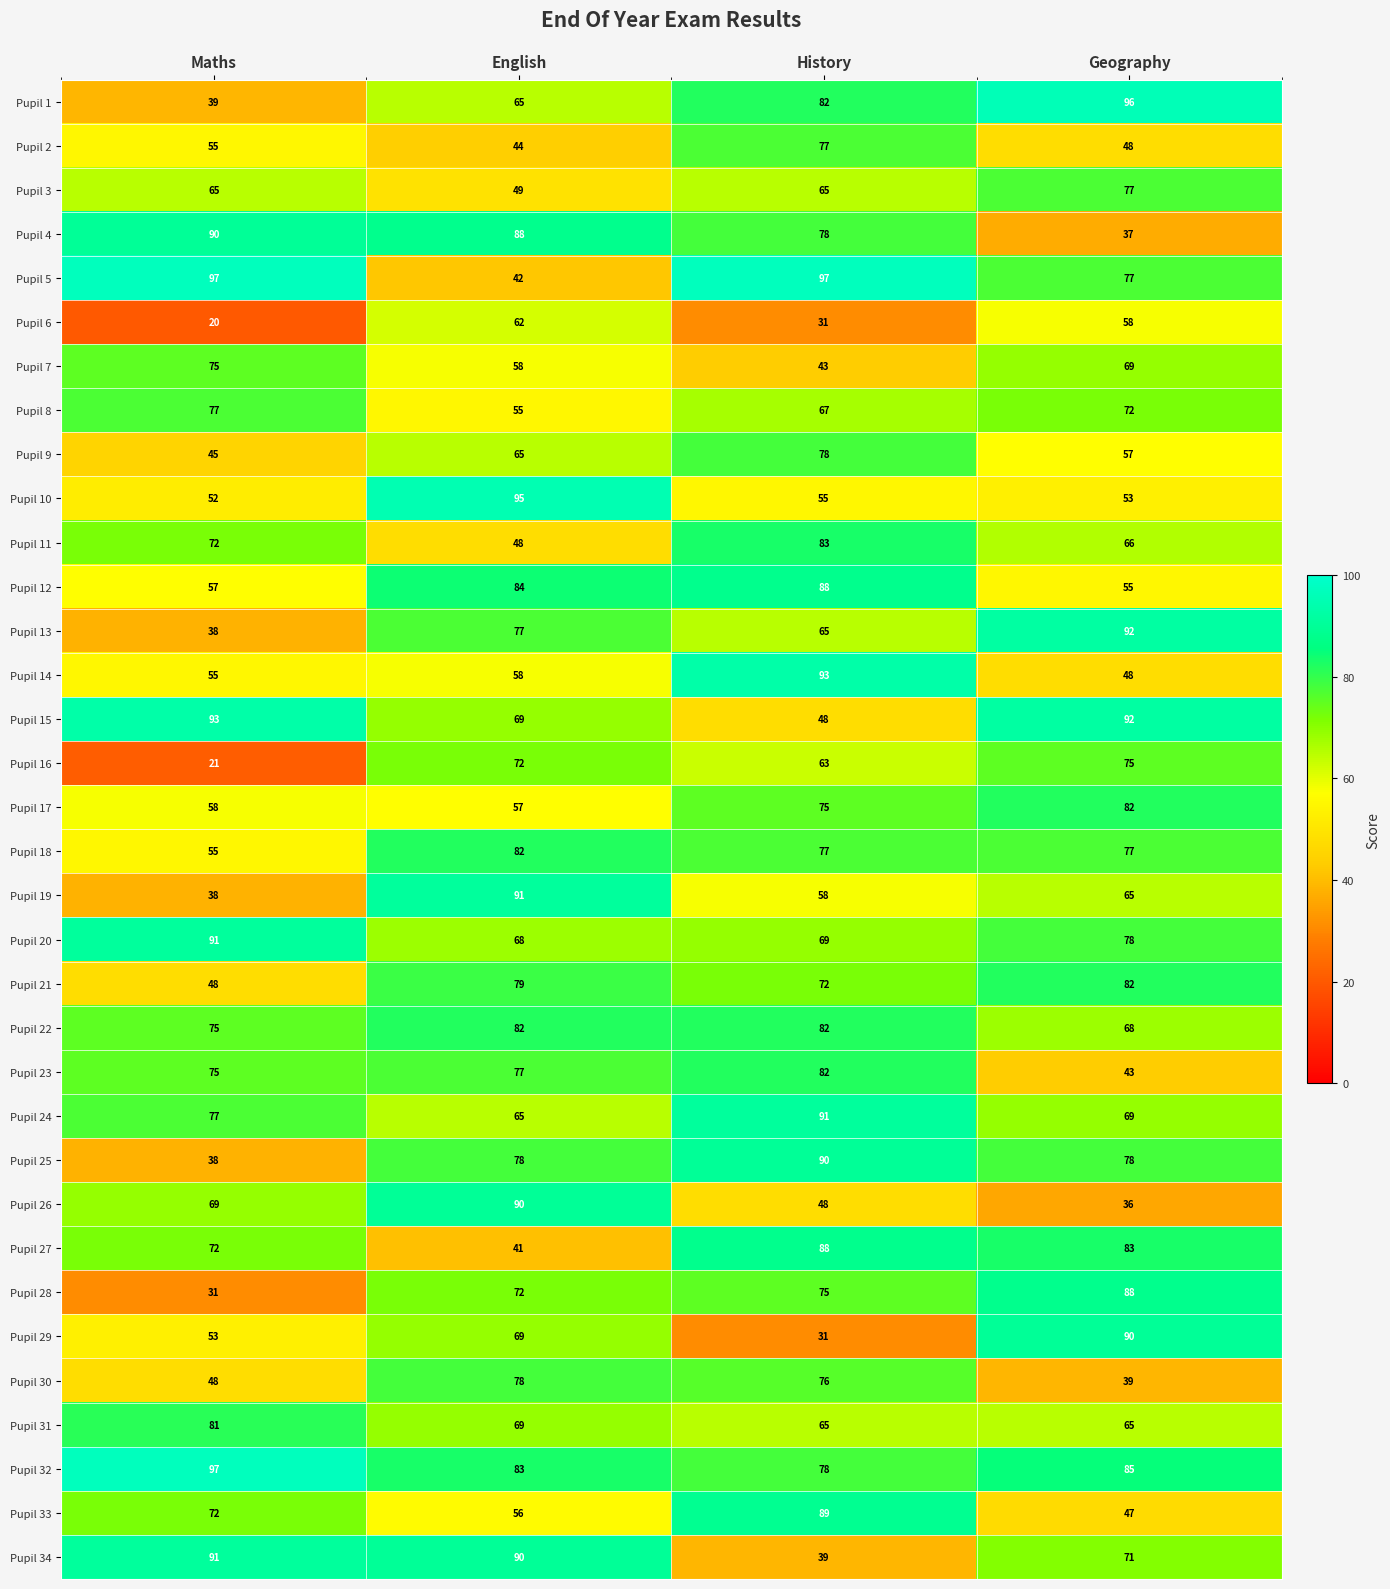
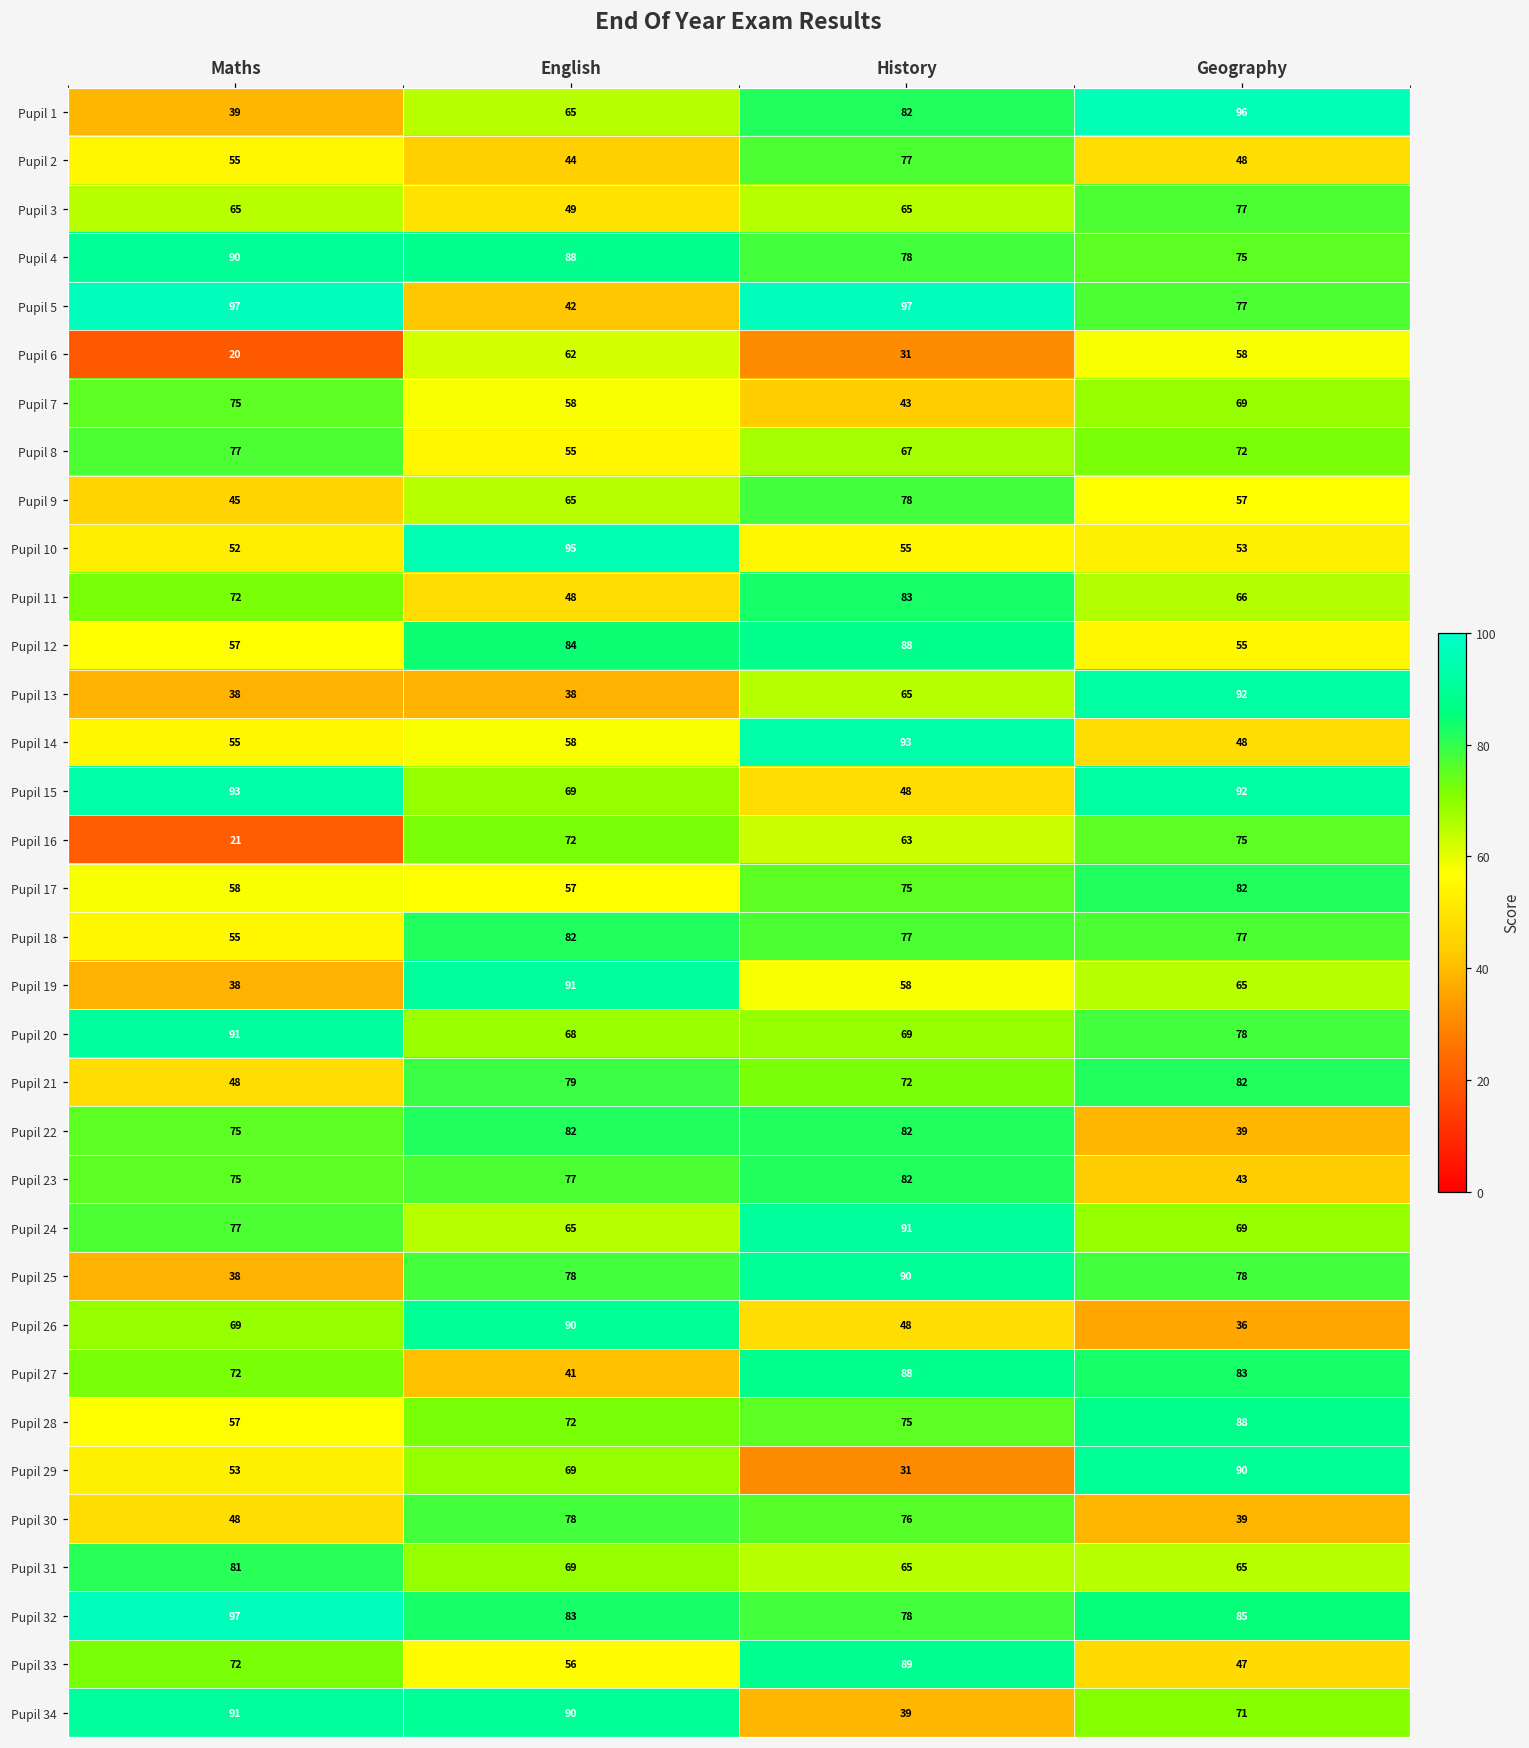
  {
    "Pupil 1": {
      "Maths": 39,
      "English": 65,
      "History": 82,
      "Geography": 96
    },
    "Pupil 2": {
      "Maths": 55,
      "English": 44,
      "History": 77,
      "Geography": 48
    },
    "Pupil 3": {
      "Maths": 65,
      "English": 49,
      "History": 65,
      "Geography": 77
    },
    "Pupil 4": {
      "Maths": 90,
      "English": 88,
      "History": 78,
-     "Geography": 37
+     "Geography": 75
    },
    "Pupil 5": {
      "Maths": 97,
      "English": 42,
      "History": 97,
      "Geography": 77
    },
    "Pupil 6": {
      "Maths": 20,
      "English": 62,
      "History": 31,
      "Geography": 58
    },
    "Pupil 7": {
      "Maths": 75,
      "English": 58,
      "History": 43,
      "Geography": 69
    },
    "Pupil 8": {
      "Maths": 77,
      "English": 55,
      "History": 67,
      "Geography": 72
    },
    "Pupil 9": {
      "Maths": 45,
      "English": 65,
      "History": 78,
      "Geography": 57
    },
    "Pupil 10": {
      "Maths": 52,
      "English": 95,
      "History": 55,
      "Geography": 53
    },
    "Pupil 11": {
      "Maths": 72,
      "English": 48,
      "History": 83,
      "Geography": 66
    },
    "Pupil 12": {
      "Maths": 57,
      "English": 84,
      "History": 88,
      "Geography": 55
    },
    "Pupil 13": {
      "Maths": 38,
-     "English": 77,
+     "English": 38,
      "History": 65,
      "Geography": 92
    },
    "Pupil 14": {
      "Maths": 55,
      "English": 58,
      "History": 93,
      "Geography": 48
    },
    "Pupil 15": {
      "Maths": 93,
      "English": 69,
      "History": 48,
      "Geography": 92
    },
    "Pupil 16": {
      "Maths": 21,
      "English": 72,
      "History": 63,
      "Geography": 75
    },
    "Pupil 17": {
      "Maths": 58,
      "English": 57,
      "History": 75,
      "Geography": 82
    },
    "Pupil 18": {
      "Maths": 55,
      "English": 82,
      "History": 77,
      "Geography": 77
    },
    "Pupil 19": {
      "Maths": 38,
      "English": 91,
      "History": 58,
      "Geography": 65
    },
    "Pupil 20": {
      "Maths": 91,
      "English": 68,
      "History": 69,
      "Geography": 78
    },
    "Pupil 21": {
      "Maths": 48,
      "English": 79,
      "History": 72,
      "Geography": 82
    },
    "Pupil 22": {
      "Maths": 75,
      "English": 82,
      "History": 82,
-     "Geography": 68
+     "Geography": 39
    },
    "Pupil 23": {
      "Maths": 75,
      "English": 77,
      "History": 82,
      "Geography": 43
    },
    "Pupil 24": {
      "Maths": 77,
      "English": 65,
      "History": 91,
      "Geography": 69
    },
    "Pupil 25": {
      "Maths": 38,
      "English": 78,
      "History": 90,
      "Geography": 78
    },
    "Pupil 26": {
      "Maths": 69,
      "English": 90,
      "History": 48,
      "Geography": 36
    },
    "Pupil 27": {
      "Maths": 72,
      "English": 41,
      "History": 88,
      "Geography": 83
    },
    "Pupil 28": {
-     "Maths": 31,
+     "Maths": 57,
      "English": 72,
      "History": 75,
      "Geography": 88
    },
    "Pupil 29": {
      "Maths": 53,
      "English": 69,
      "History": 31,
      "Geography": 90
    },
    "Pupil 30": {
      "Maths": 48,
      "English": 78,
      "History": 76,
      "Geography": 39
    },
    "Pupil 31": {
      "Maths": 81,
      "English": 69,
      "History": 65,
      "Geography": 65
    },
    "Pupil 32": {
      "Maths": 97,
      "English": 83,
      "History": 78,
      "Geography": 85
    },
    "Pupil 33": {
      "Maths": 72,
      "English": 56,
      "History": 89,
      "Geography": 47
    },
    "Pupil 34": {
      "Maths": 91,
      "English": 90,
      "History": 39,
      "Geography": 71
    }
  }
